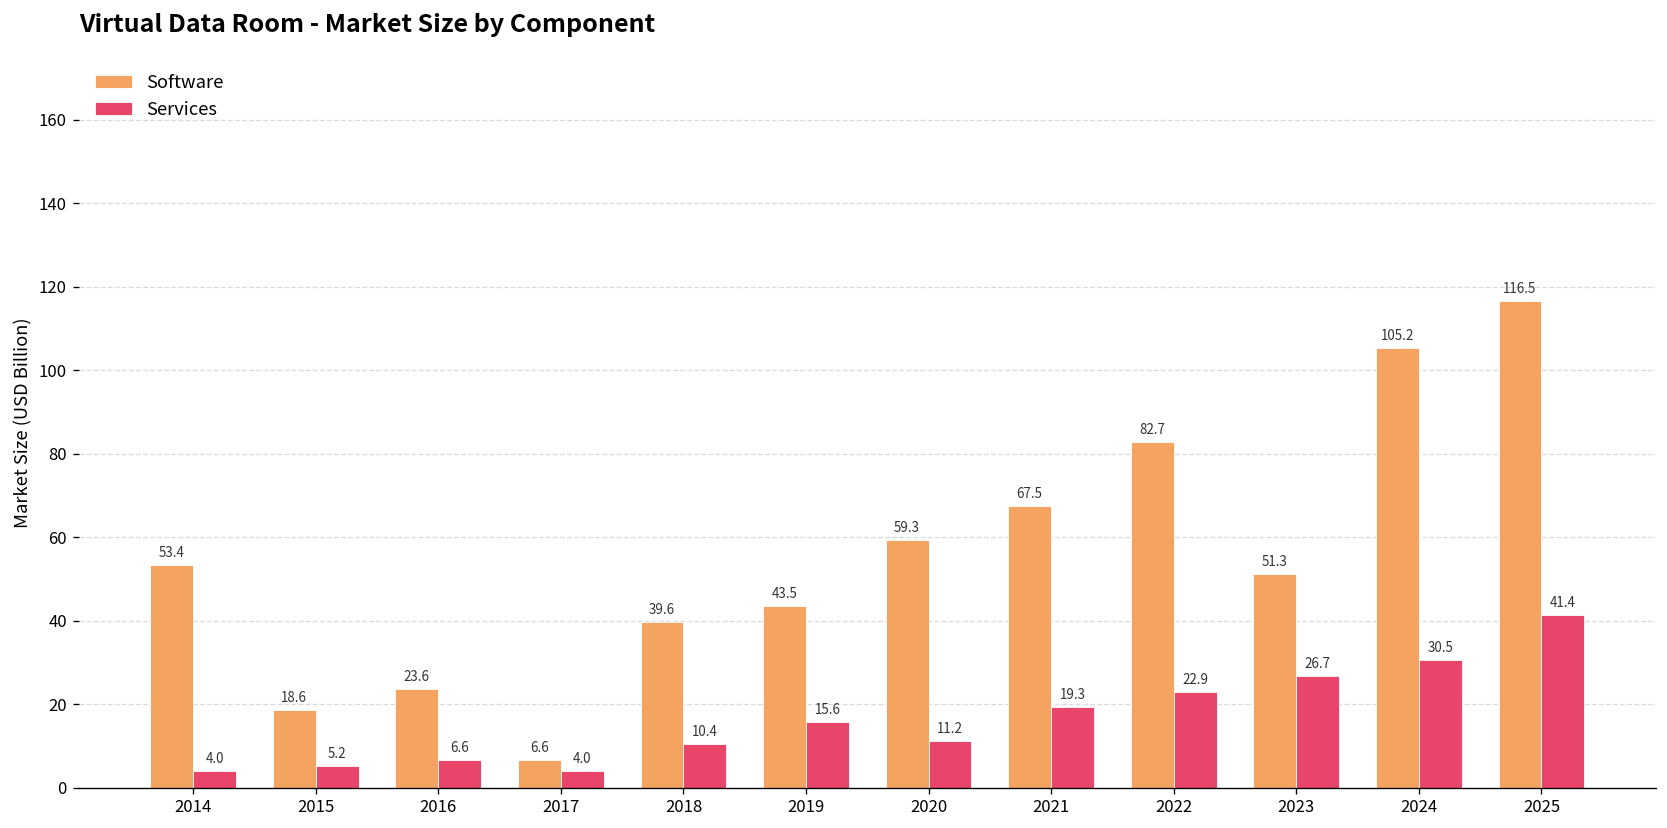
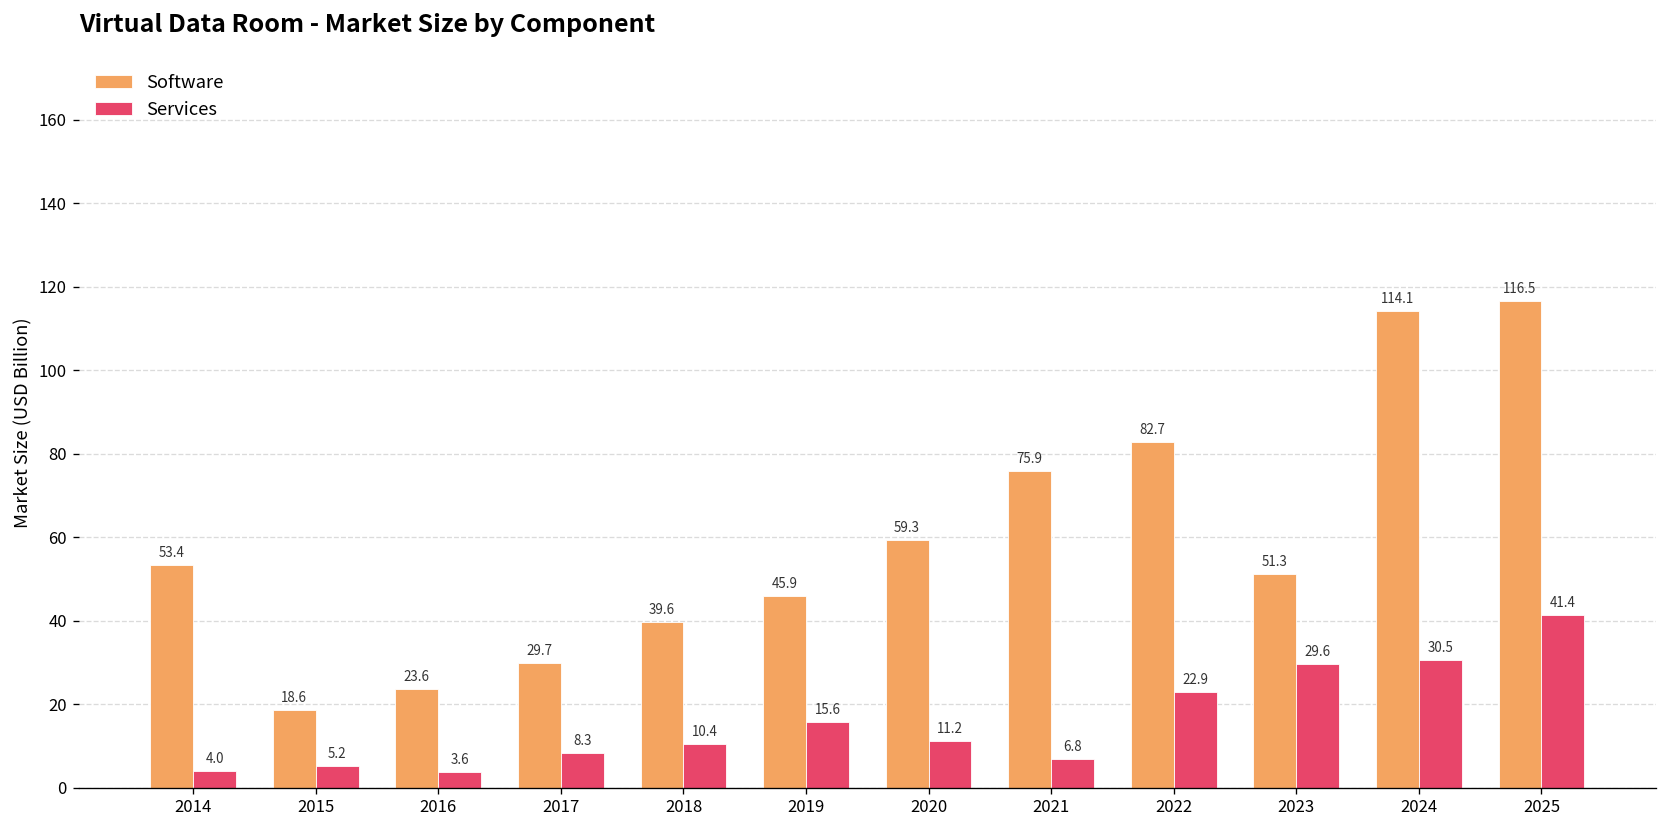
  {
    "Software": {
      "2014": 53.4,
      "2015": 18.6,
      "2016": 23.6,
-     "2017": 6.6,
+     "2017": 29.7,
      "2018": 39.6,
-     "2019": 43.5,
+     "2019": 45.9,
      "2020": 59.3,
-     "2021": 67.5,
+     "2021": 75.9,
      "2022": 82.7,
      "2023": 51.3,
-     "2024": 105.2,
+     "2024": 114.1,
      "2025": 116.5
    },
    "Services": {
      "2014": 4.0,
      "2015": 5.2,
-     "2016": 6.6,
-     "2017": 4.0,
+     "2016": 3.6,
+     "2017": 8.3,
      "2018": 10.4,
      "2019": 15.6,
      "2020": 11.2,
-     "2021": 19.3,
+     "2021": 6.8,
      "2022": 22.9,
-     "2023": 26.7,
+     "2023": 29.6,
      "2024": 30.5,
      "2025": 41.4
    }
  }
